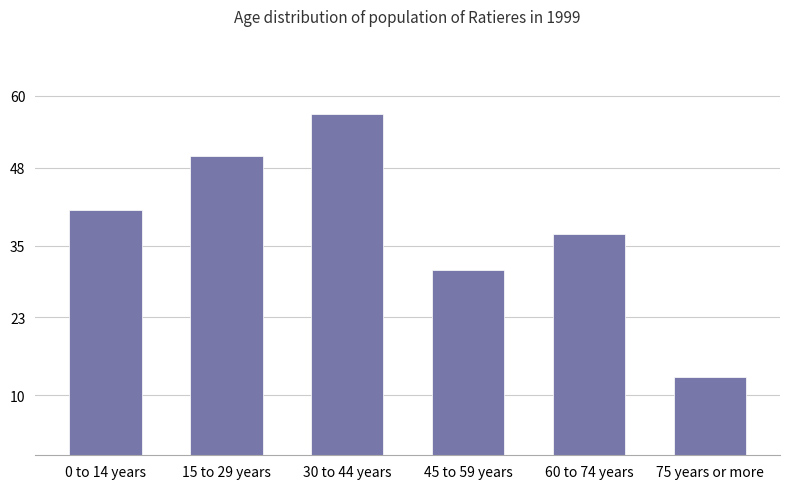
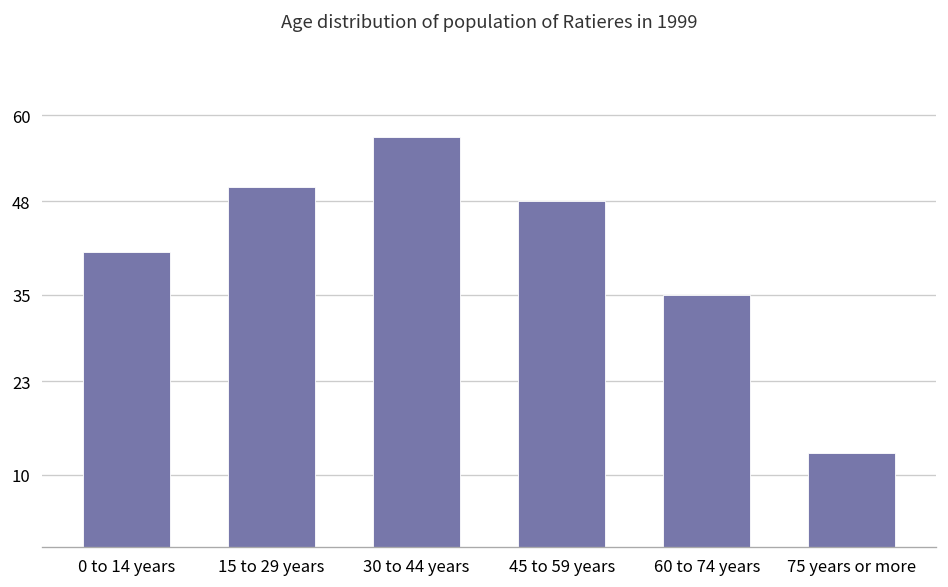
  {
    "0 to 14 years": 41,
    "15 to 29 years": 50,
    "30 to 44 years": 57,
-   "45 to 59 years": 31,
-   "60 to 74 years": 37,
+   "45 to 59 years": 48,
+   "60 to 74 years": 35,
    "75 years or more": 13
  }
